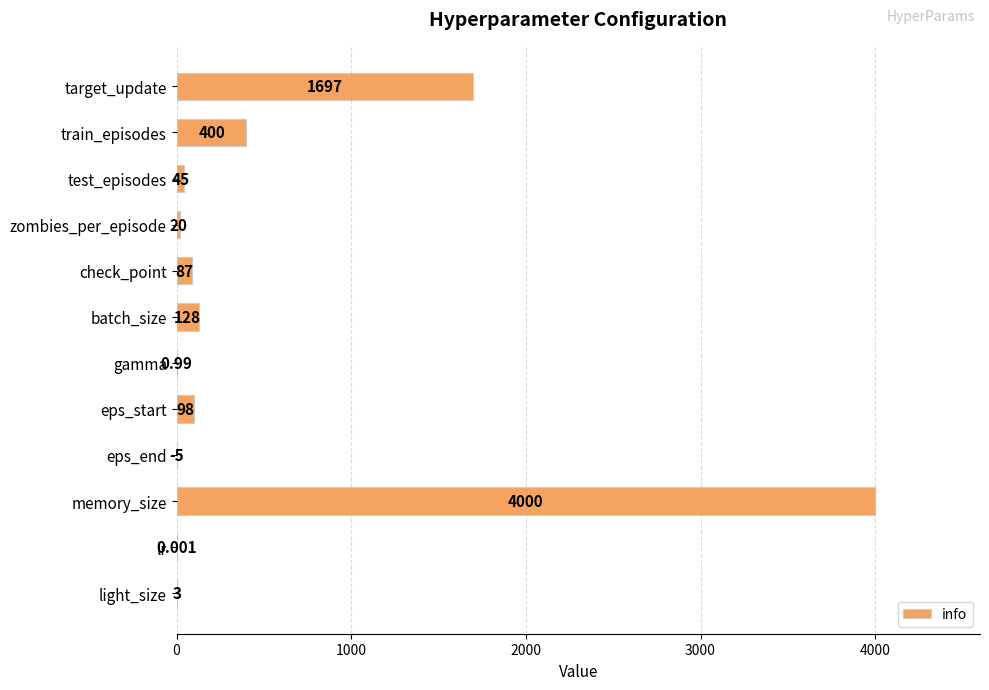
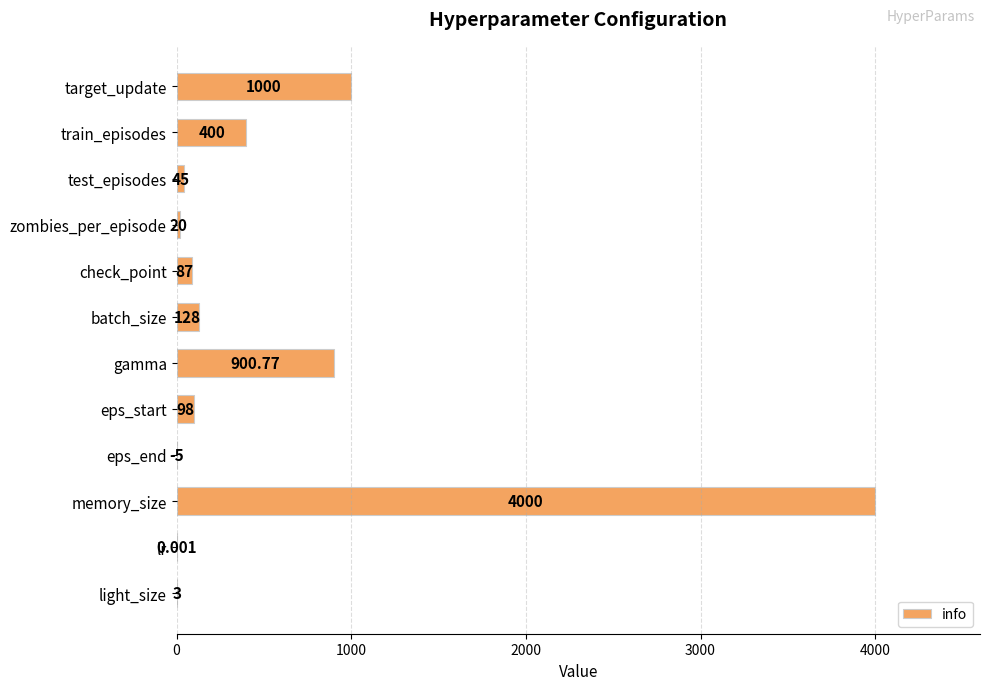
  {
-   "target_update": 1697,
+   "target_update": 1000,
    "train_episodes": 400,
    "test_episodes": 45,
    "zombies_per_episode": 20,
    "check_point": 87,
    "batch_size": 128,
-   "gamma": 0.99,
+   "gamma": 900.77,
    "eps_start": 98,
    "memory_size": 4000,
    "lr": 0.001,
    "light_size": 3
  }
